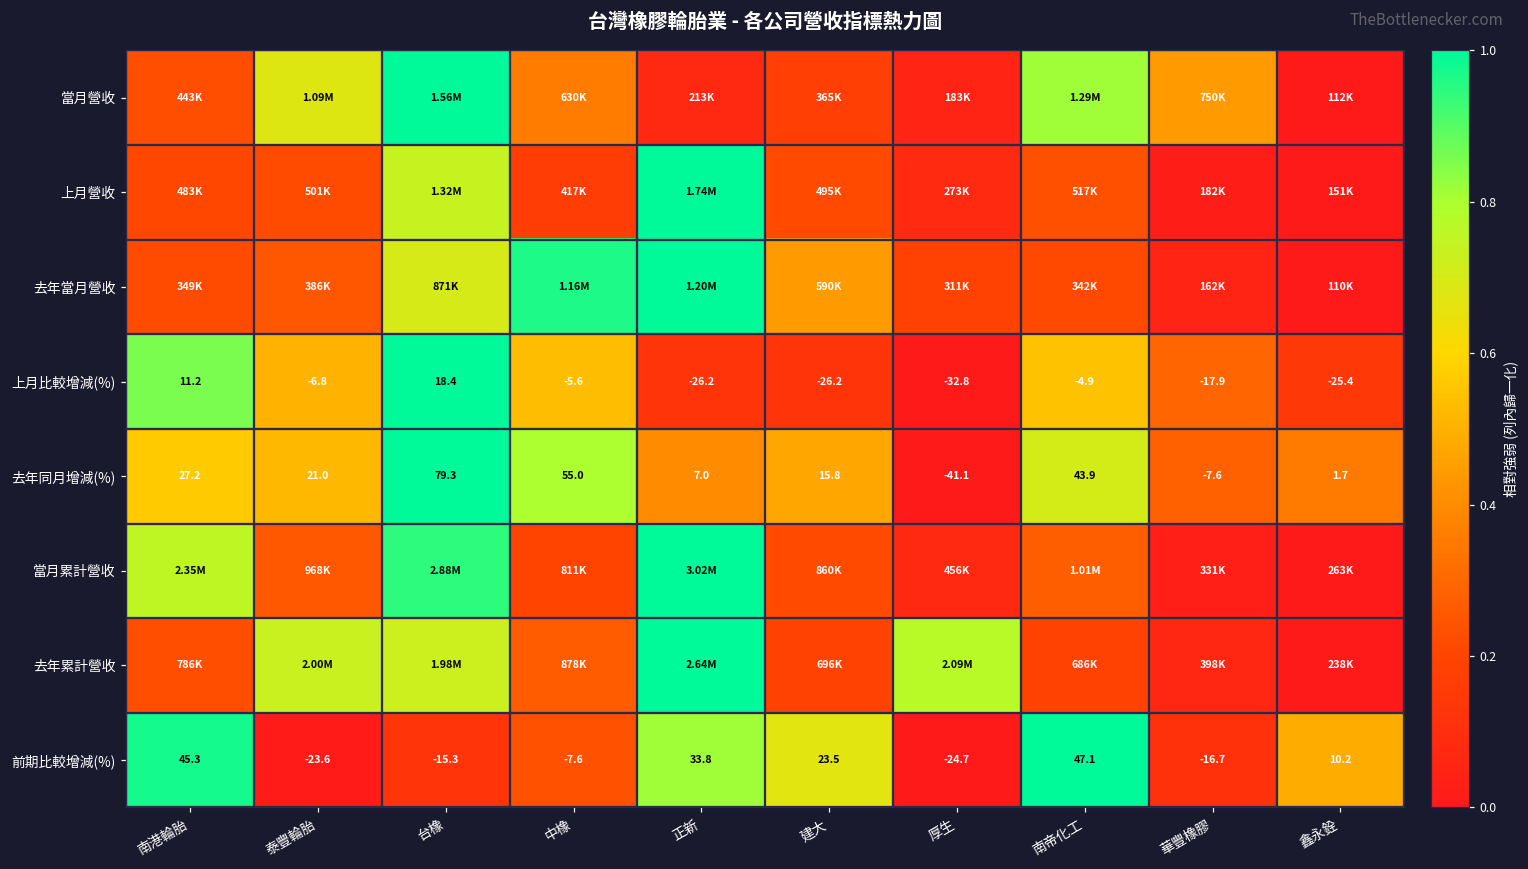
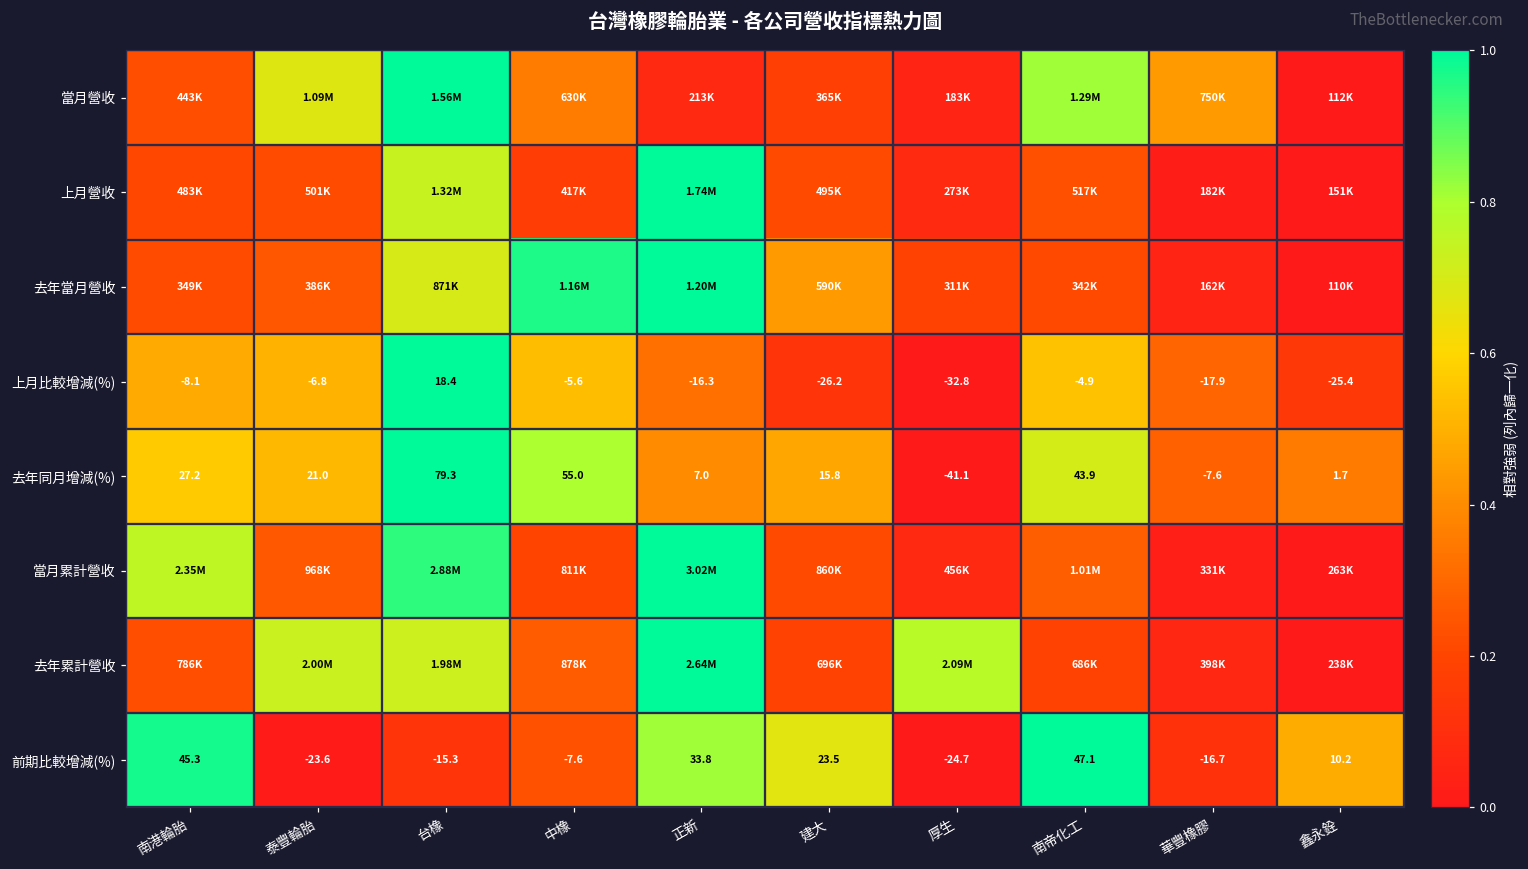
  {
    "當月營收": {
      "南港輪胎": "443K",
      "泰豐輪胎": "1.09M",
      "台橡": "1.56M",
      "中橡": "630K",
      "正新": "213K",
      "建大": "365K",
      "厚生": "183K",
      "南帝化工": "1.29M",
      "華豐橡膠": "750K",
      "鑫永銓": "112K"
    },
    "上月營收": {
      "南港輪胎": "483K",
      "泰豐輪胎": "501K",
      "台橡": "1.32M",
      "中橡": "417K",
      "正新": "1.74M",
      "建大": "495K",
      "厚生": "273K",
      "南帝化工": "517K",
      "華豐橡膠": "182K",
      "鑫永銓": "151K"
    },
    "去年當月營收": {
      "南港輪胎": "349K",
      "泰豐輪胎": "386K",
      "台橡": "871K",
      "中橡": "1.16M",
      "正新": "1.20M",
      "建大": "590K",
      "厚生": "311K",
      "南帝化工": "342K",
      "華豐橡膠": "162K",
      "鑫永銓": "110K"
    },
    "上月比較增減(%)": {
-     "南港輪胎": "11.2",
+     "南港輪胎": "-8.1",
      "泰豐輪胎": "-6.8",
      "台橡": "18.4",
      "中橡": "-5.6",
-     "正新": "-26.2",
+     "正新": "-16.3",
      "建大": "-26.2",
      "厚生": "-32.8",
      "南帝化工": "-4.9",
      "華豐橡膠": "-17.9",
      "鑫永銓": "-25.4"
    },
    "去年同月增減(%)": {
      "南港輪胎": "27.2",
      "泰豐輪胎": "21.0",
      "台橡": "79.3",
      "中橡": "55.0",
      "正新": "7.0",
      "建大": "15.8",
      "厚生": "-41.1",
      "南帝化工": "43.9",
      "華豐橡膠": "-7.6",
      "鑫永銓": "1.7"
    },
    "當月累計營收": {
      "南港輪胎": "2.35M",
      "泰豐輪胎": "968K",
      "台橡": "2.88M",
      "中橡": "811K",
      "正新": "3.02M",
      "建大": "860K",
      "厚生": "456K",
      "南帝化工": "1.01M",
      "華豐橡膠": "331K",
      "鑫永銓": "263K"
    },
    "去年累計營收": {
      "南港輪胎": "786K",
      "泰豐輪胎": "2.00M",
      "台橡": "1.98M",
      "中橡": "878K",
      "正新": "2.64M",
      "建大": "696K",
      "厚生": "2.09M",
      "南帝化工": "686K",
      "華豐橡膠": "398K",
      "鑫永銓": "238K"
    },
    "前期比較增減(%)": {
      "南港輪胎": "45.3",
      "泰豐輪胎": "-23.6",
      "台橡": "-15.3",
      "中橡": "-7.6",
      "正新": "33.8",
      "建大": "23.5",
      "厚生": "-24.7",
      "南帝化工": "47.1",
      "華豐橡膠": "-16.7",
      "鑫永銓": "10.2"
    }
  }
